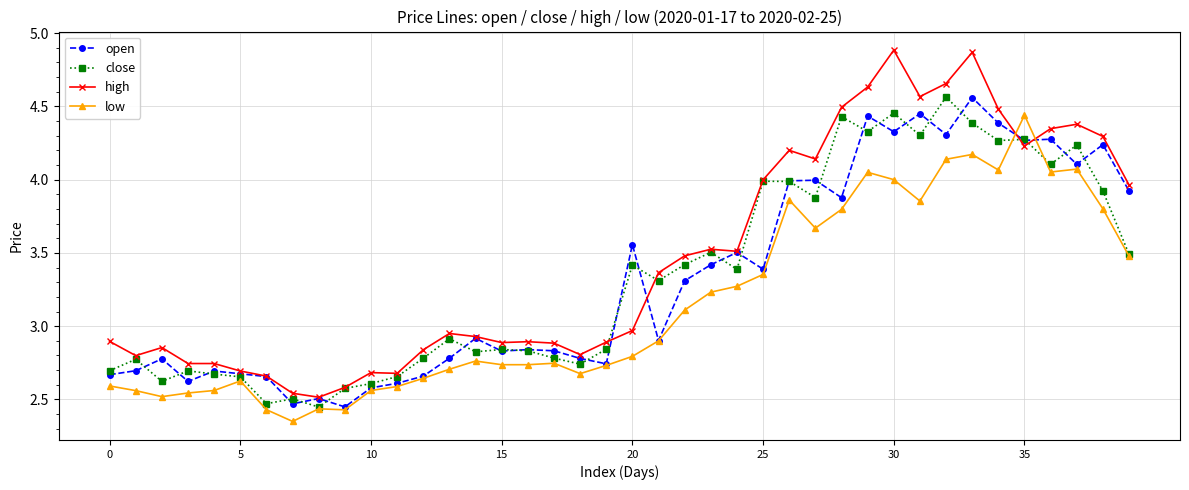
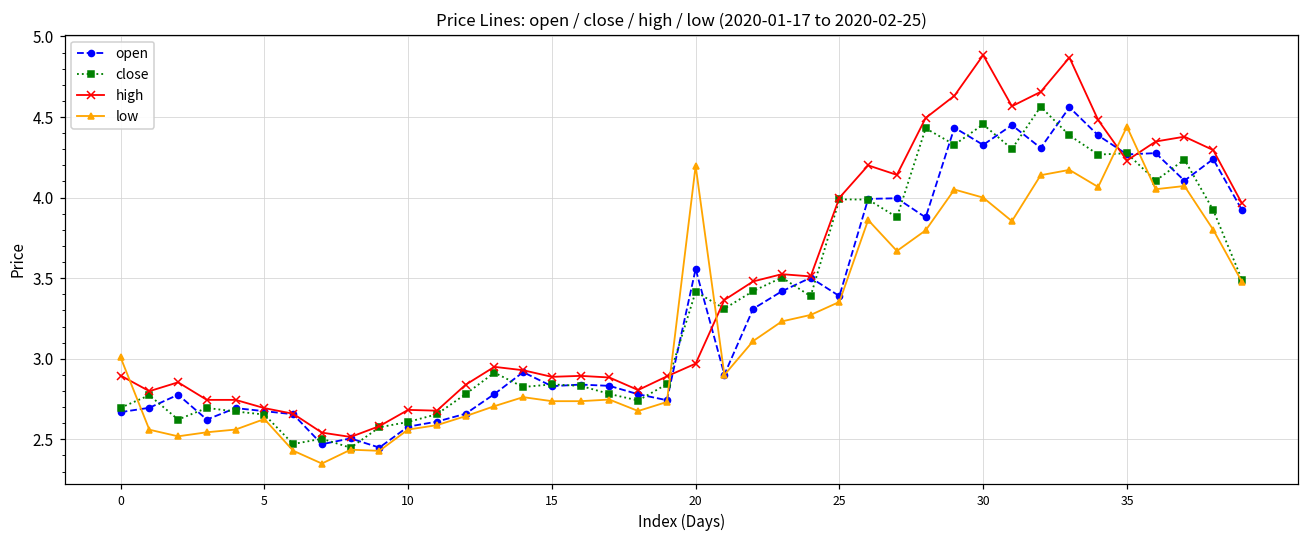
  {
    "open": {
      "0": 2.67,
      "5": 2.68,
      "10": 2.58,
      "20": 3.56,
      "25": 3.39,
      "30": 4.33
    },
    "close": {
      "0": 2.70,
      "5": 2.65,
      "10": 2.61,
      "20": 3.42,
      "30": 4.45
    },
    "high": {
      "0": 2.90,
      "5": 2.69,
      "10": 2.68,
      "15": 2.89,
      "20": 2.97,
      "30": 4.88,
      "35": 4.23
    },
    "low": {
-     "0": 2.59,
+     "0": 3.01,
      "5": 2.63,
      "10": 2.56,
      "15": 2.74,
-     "20": 2.79,
+     "20": 4.20,
      "25": 3.35,
      "30": 4.00,
      "35": 4.44
    }
  }
